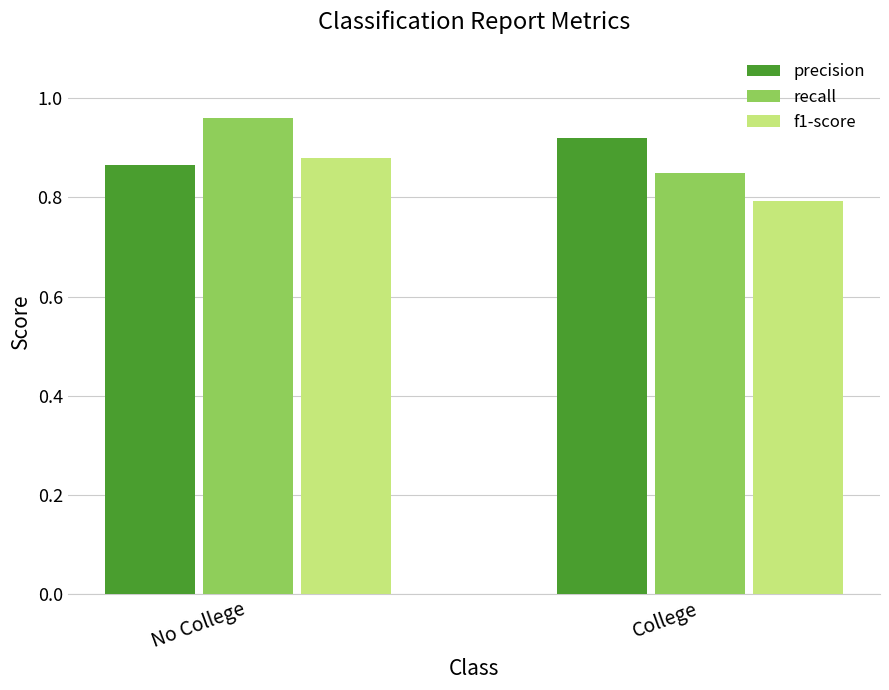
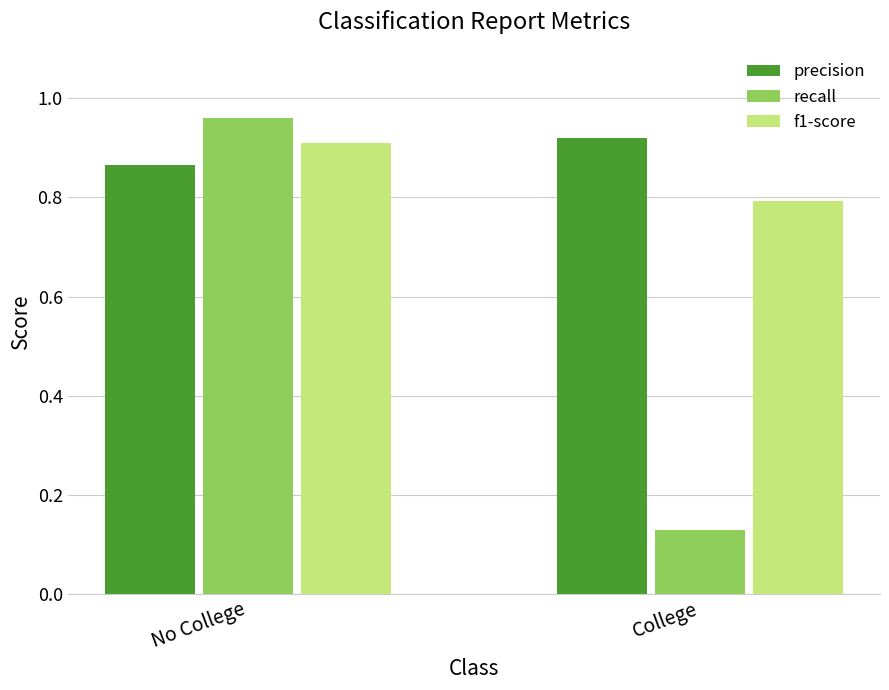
  {
    "precision": {
      "No College": 0.86,
      "College": 0.92
    },
    "recall": {
      "No College": 0.96,
-     "College": 0.85
+     "College": 0.13
    },
    "f1-score": {
-     "No College": 0.88,
+     "No College": 0.91,
      "College": 0.79
    }
  }
